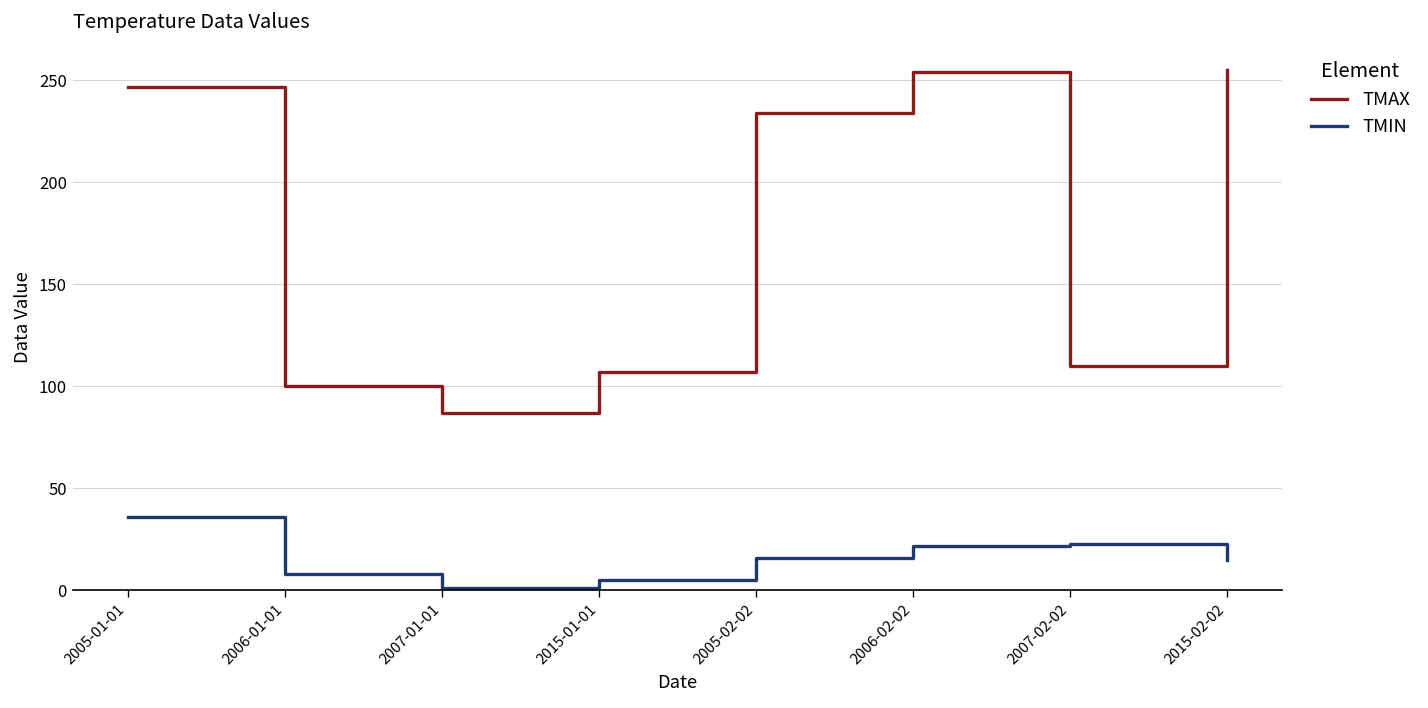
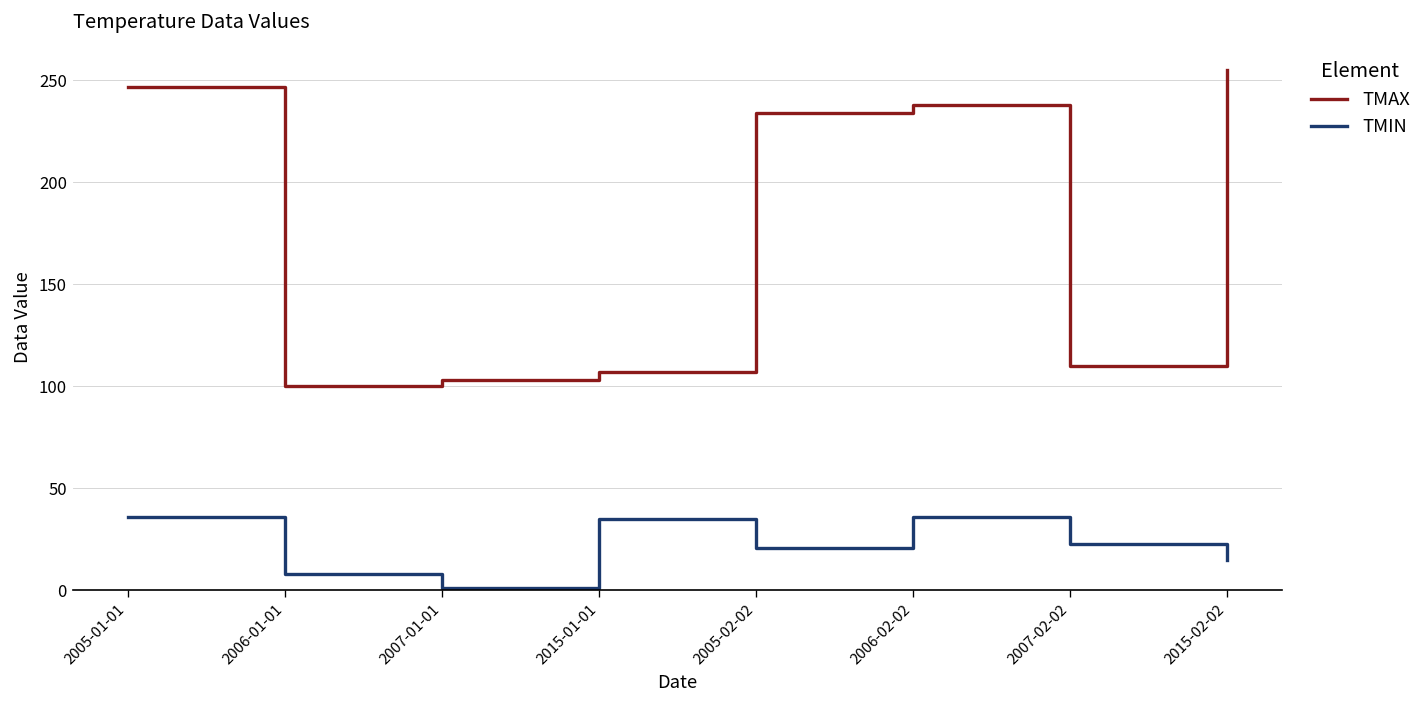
  {
    "TMAX": {
      "2005-01-01": 247,
      "2006-01-01": 100,
-     "2007-01-01": 87,
+     "2007-01-01": 103,
      "2015-01-01": 107,
      "2005-02-02": 234,
-     "2006-02-02": 254,
+     "2006-02-02": 238,
      "2007-02-02": 110,
      "2015-02-02": 255
    },
    "TMIN": {
      "2005-01-01": 36,
      "2006-01-01": 8,
      "2007-01-01": 1,
-     "2015-01-01": 5,
-     "2005-02-02": 16,
-     "2006-02-02": 22,
+     "2015-01-01": 35,
+     "2005-02-02": 21,
+     "2006-02-02": 36,
      "2007-02-02": 23,
      "2015-02-02": 15
    }
  }
